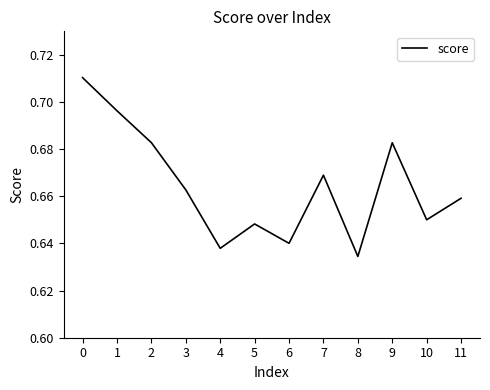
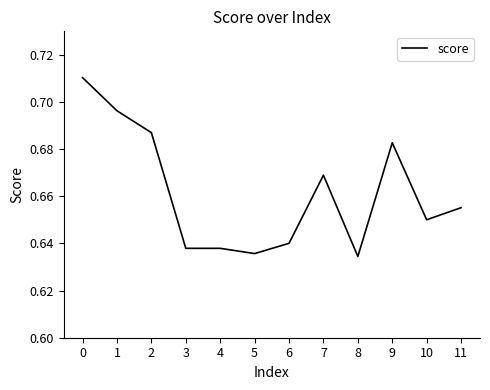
  {
    "0": 0.710,
    "1": 0.696,
-   "2": 0.683,
-   "3": 0.663,
+   "2": 0.687,
+   "3": 0.638,
    "4": 0.638,
-   "5": 0.648,
+   "5": 0.636,
    "6": 0.640,
    "7": 0.669,
    "8": 0.634,
    "9": 0.683,
    "10": 0.650,
-   "11": 0.659
+   "11": 0.655
  }
